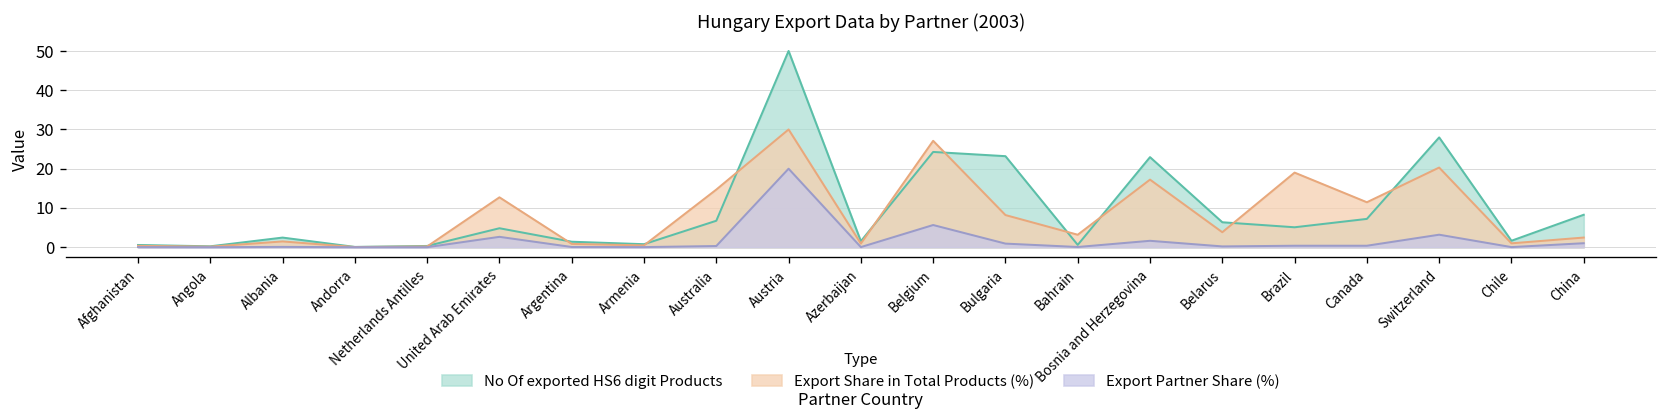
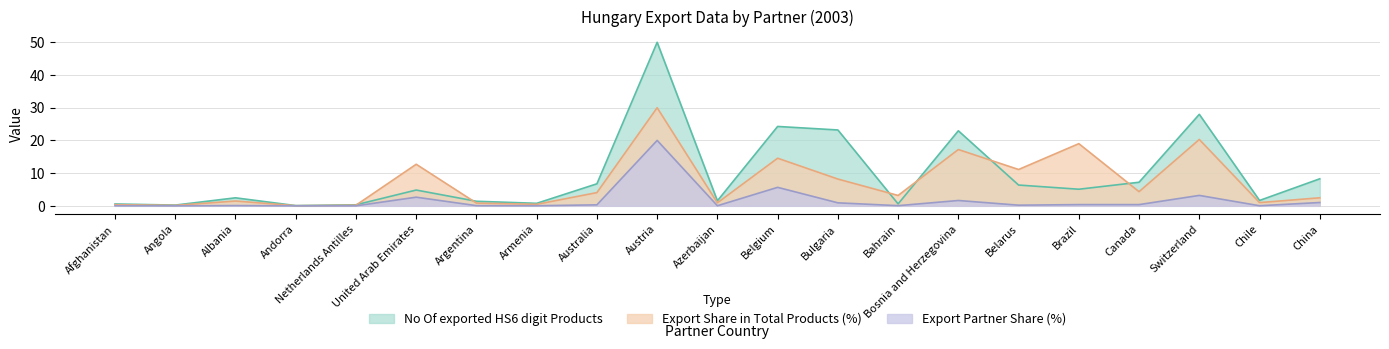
  {
    "Export Share in Total Products (%)": {
      "Albania": 1,
      "United Arab Emirates": 13,
-     "Australia": 15,
+     "Australia": 4,
      "Austria": 30,
-     "Belgium": 27,
+     "Belgium": 15,
      "Bulgaria": 8,
      "Bahrain": 3,
      "Bosnia and Herzegovina": 17,
-     "Belarus": 4,
+     "Belarus": 11,
      "Brazil": 19,
-     "Canada": 11,
+     "Canada": 4,
      "Switzerland": 20,
      "China": 2
    }
  }
